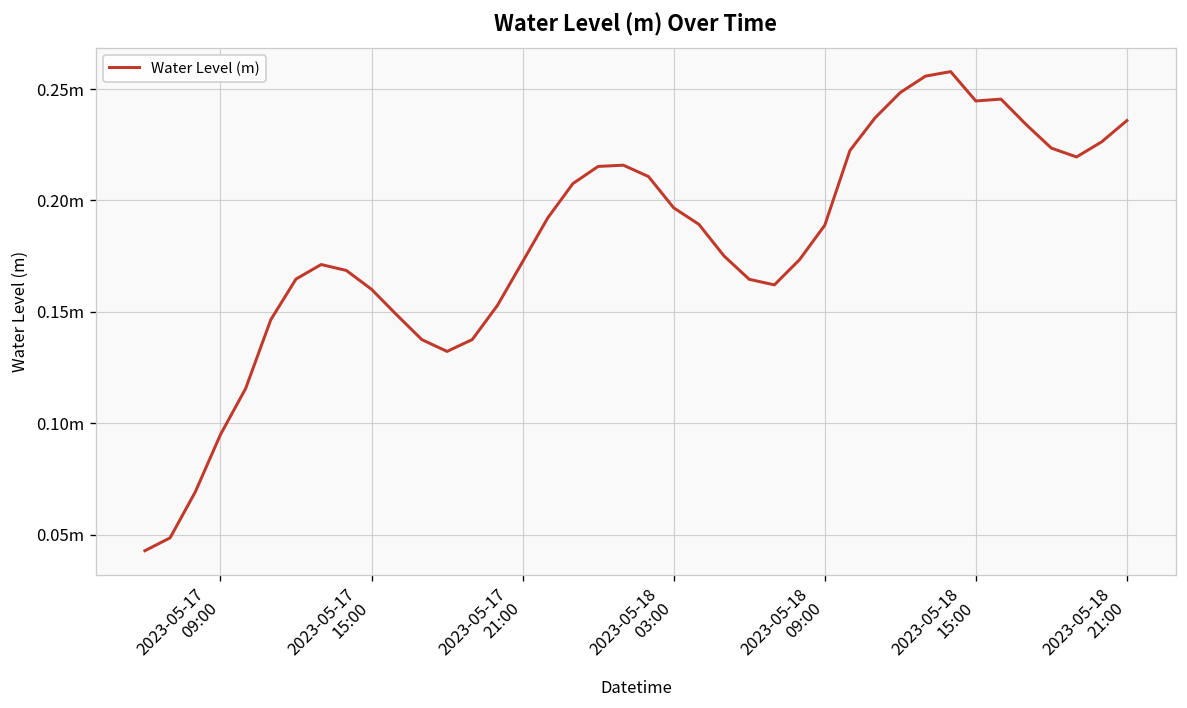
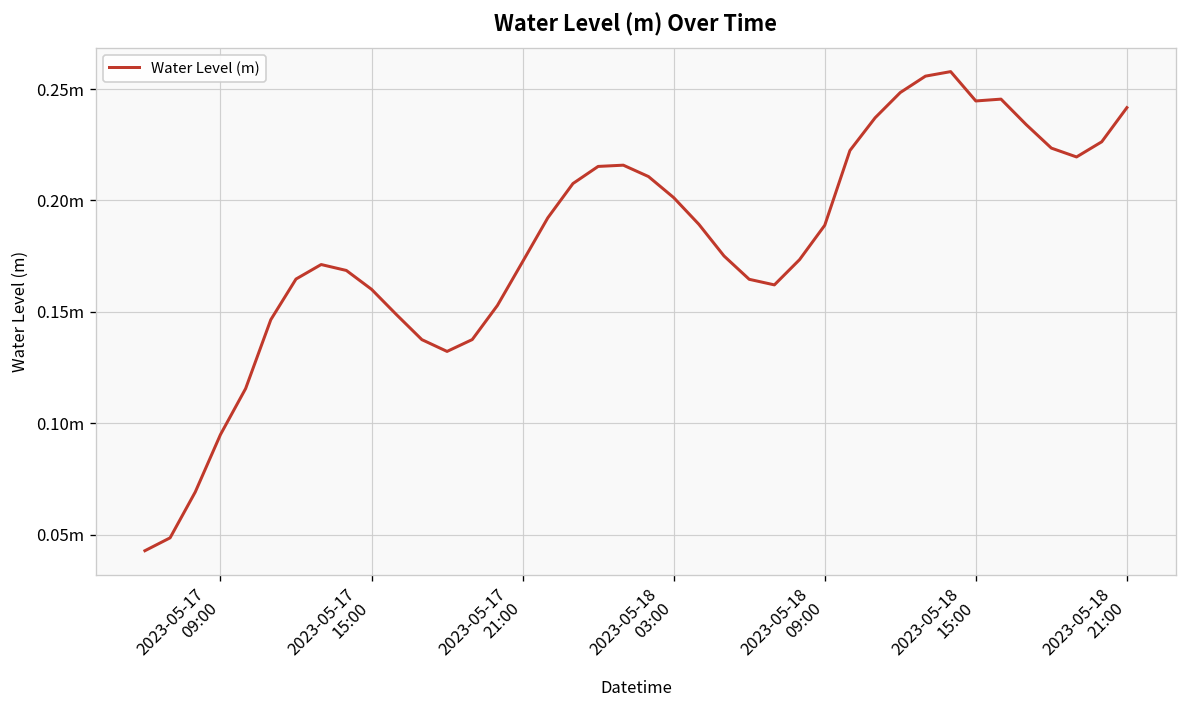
  {
    "2023-05-17 09:00": "0.095m",
    "2023-05-17 15:00": "0.160m",
    "2023-05-17 21:00": "0.172m",
-   "2023-05-18 03:00": "0.197m",
+   "2023-05-18 03:00": "0.201m",
    "2023-05-18 09:00": "0.189m",
    "2023-05-18 15:00": "0.245m",
-   "2023-05-18 21:00": "0.236m"
+   "2023-05-18 21:00": "0.242m"
  }
